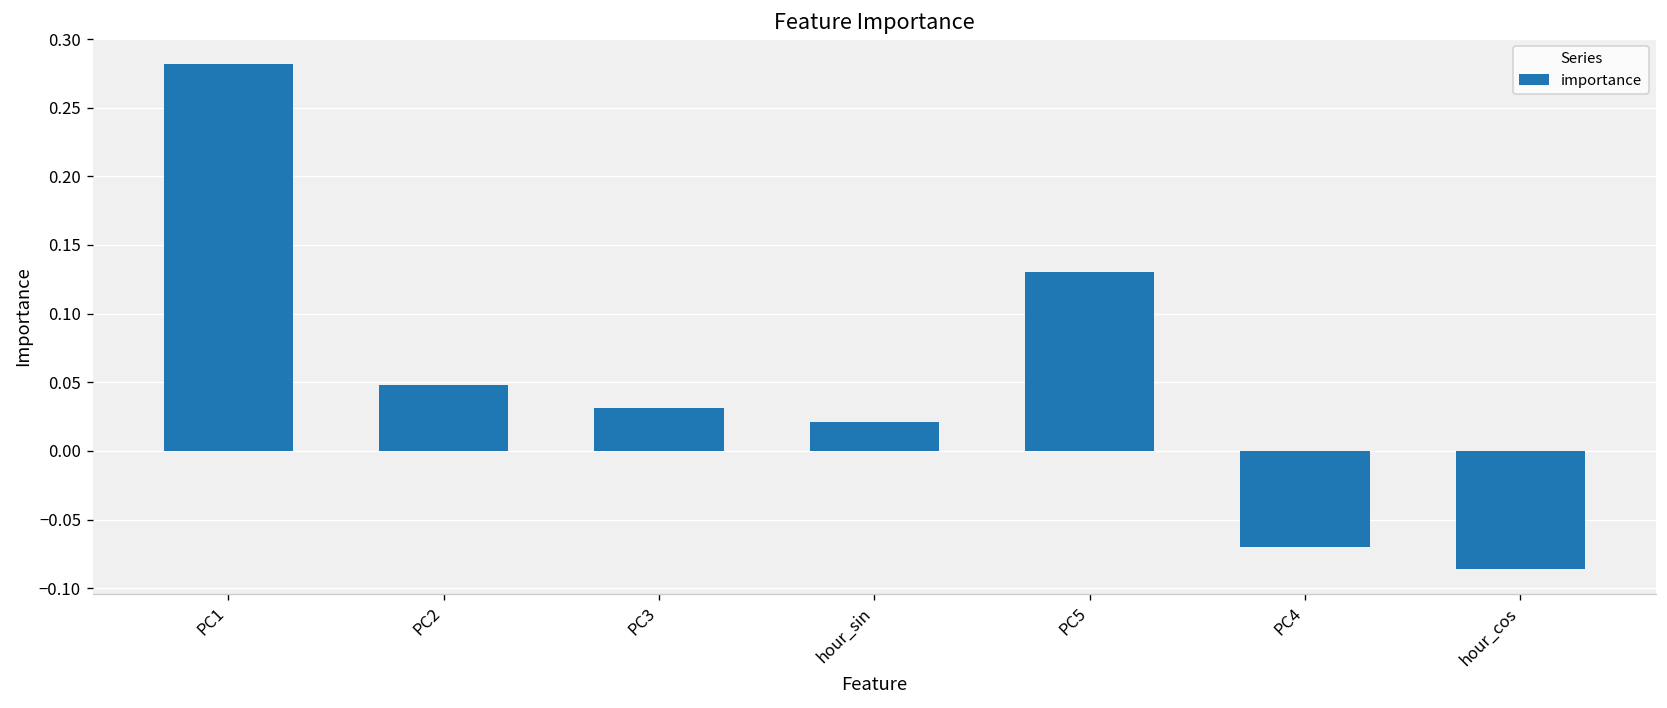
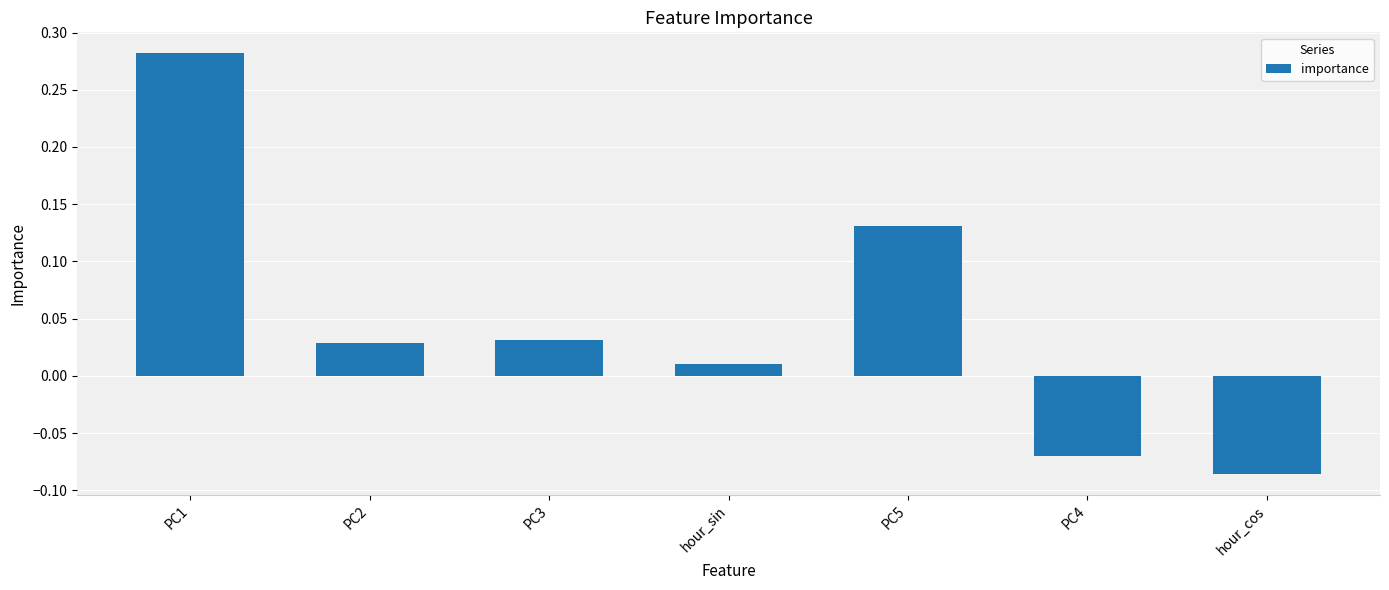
  {
    "PC1": 0.282,
-   "PC2": 0.048,
+   "PC2": 0.028,
    "PC3": 0.031,
-   "hour_sin": 0.021,
+   "hour_sin": 0.010,
    "PC5": 0.131,
    "PC4": -0.070,
    "hour_cos": -0.086
  }
